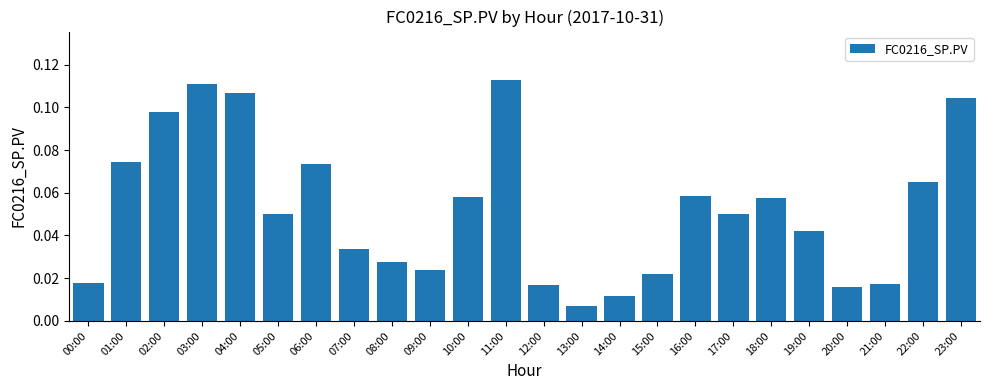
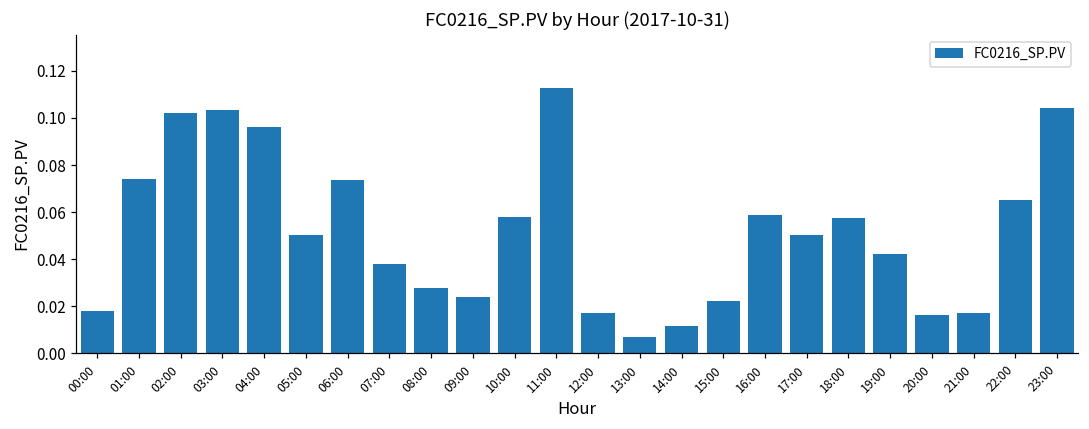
  {
    "00:00": 0.018,
    "01:00": 0.074,
-   "02:00": 0.098,
-   "03:00": 0.111,
-   "04:00": 0.107,
+   "02:00": 0.102,
+   "03:00": 0.103,
+   "04:00": 0.096,
    "05:00": 0.050,
    "06:00": 0.074,
-   "07:00": 0.034,
+   "07:00": 0.038,
    "08:00": 0.028,
    "09:00": 0.024,
    "10:00": 0.058,
    "11:00": 0.113,
    "12:00": 0.017,
    "13:00": 0.007,
    "14:00": 0.012,
    "15:00": 0.022,
    "16:00": 0.059,
    "17:00": 0.050,
    "18:00": 0.058,
    "19:00": 0.042,
    "20:00": 0.016,
    "21:00": 0.017,
    "22:00": 0.065,
    "23:00": 0.104
  }
